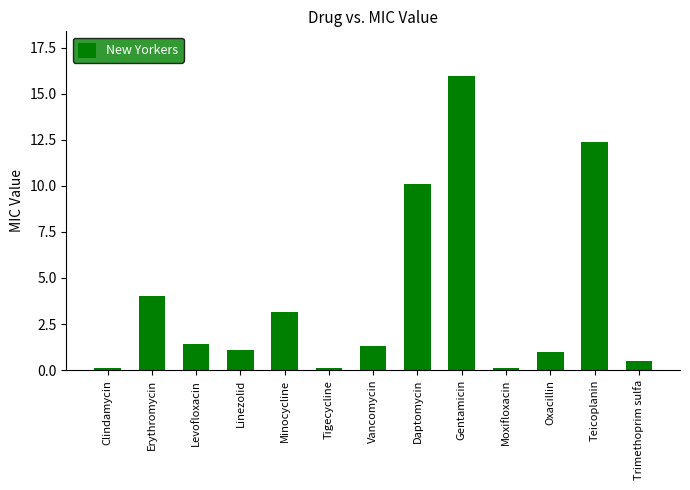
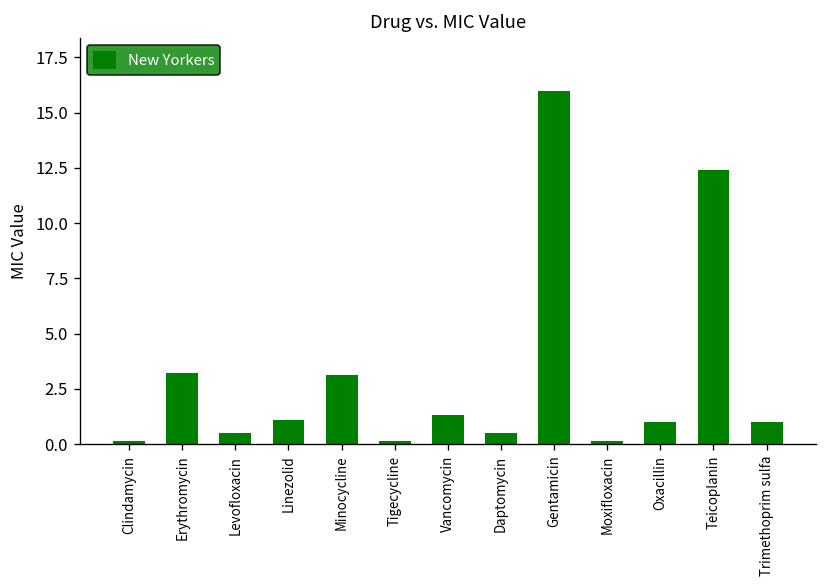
  {
-   "Erythromycin": 4.0,
-   "Levofloxacin": 1.4,
+   "Erythromycin": 3.2,
+   "Levofloxacin": 0.5,
    "Linezolid": 1.1,
    "Minocycline": 3.1,
    "Vancomycin": 1.3,
-   "Daptomycin": 10.1,
+   "Daptomycin": 0.5,
    "Gentamicin": 16.0,
    "Oxacillin": 1.0,
    "Teicoplanin": 12.4,
-   "Trimethoprim sulfa": 0.5
+   "Trimethoprim sulfa": 1.0
  }
